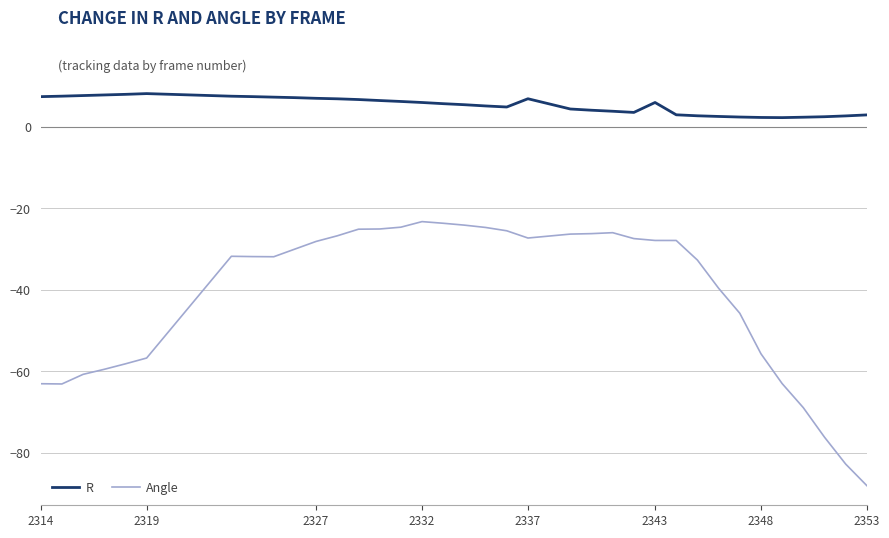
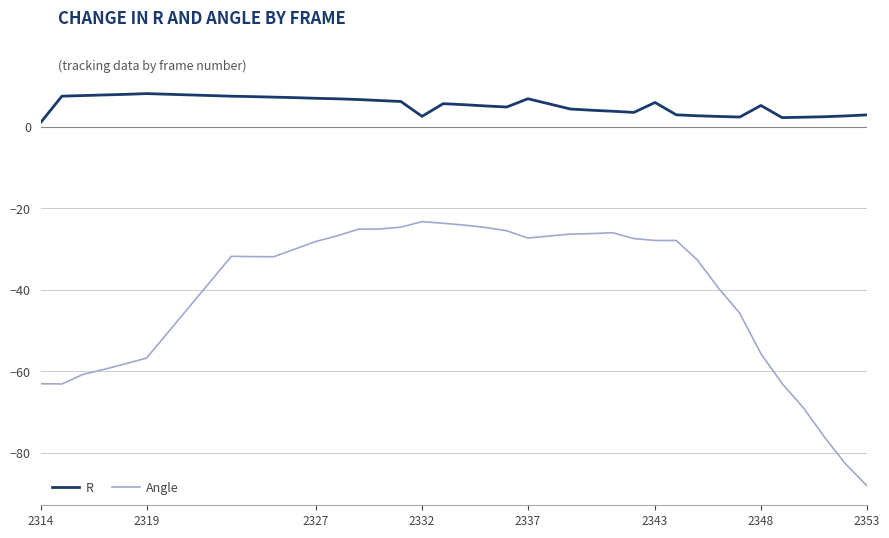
  {
    "R": {
-     "2314": 7,
+     "2314": 1,
      "2319": 8,
      "2327": 7,
-     "2332": 6,
+     "2332": 3,
      "2337": 7,
      "2343": 6,
-     "2348": 2,
+     "2348": 5,
      "2353": 3
    },
    "Angle": {
      "2314": -63,
      "2319": -57,
      "2327": -28,
      "2332": -23,
      "2337": -27,
      "2343": -28,
      "2348": -56,
      "2353": -88
    }
  }
